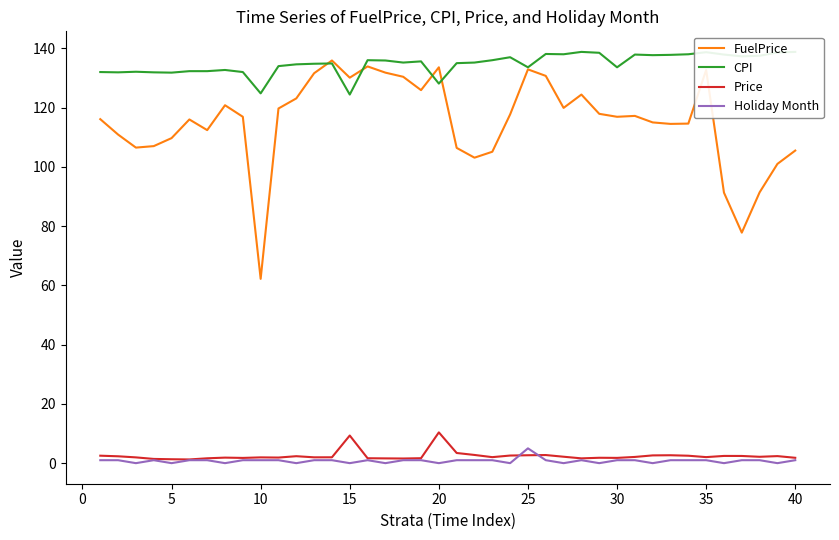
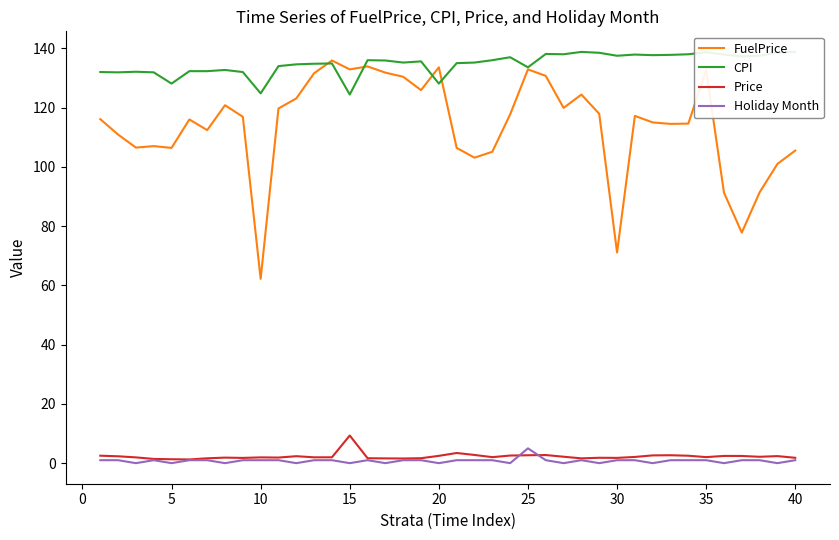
  {
    "FuelPrice": {
-     "5": 110,
+     "5": 106,
      "10": 62,
-     "15": 130,
+     "15": 133,
      "20": 134,
-     "30": 117,
+     "30": 71,
      "40": 106
    },
    "CPI": {
-     "5": 132,
+     "5": 128,
      "10": 125,
      "15": 124,
      "20": 128,
-     "30": 134
+     "30": 138
    },
    "Price": {
      "5": 1,
      "10": 2,
      "15": 9,
-     "20": 10,
+     "20": 2,
      "25": 3,
      "35": 2
    },
    "Holiday Month": {
      "5": 0,
      "10": 1,
      "15": 0,
      "20": 0,
      "25": 5,
      "35": 1
    }
  }
